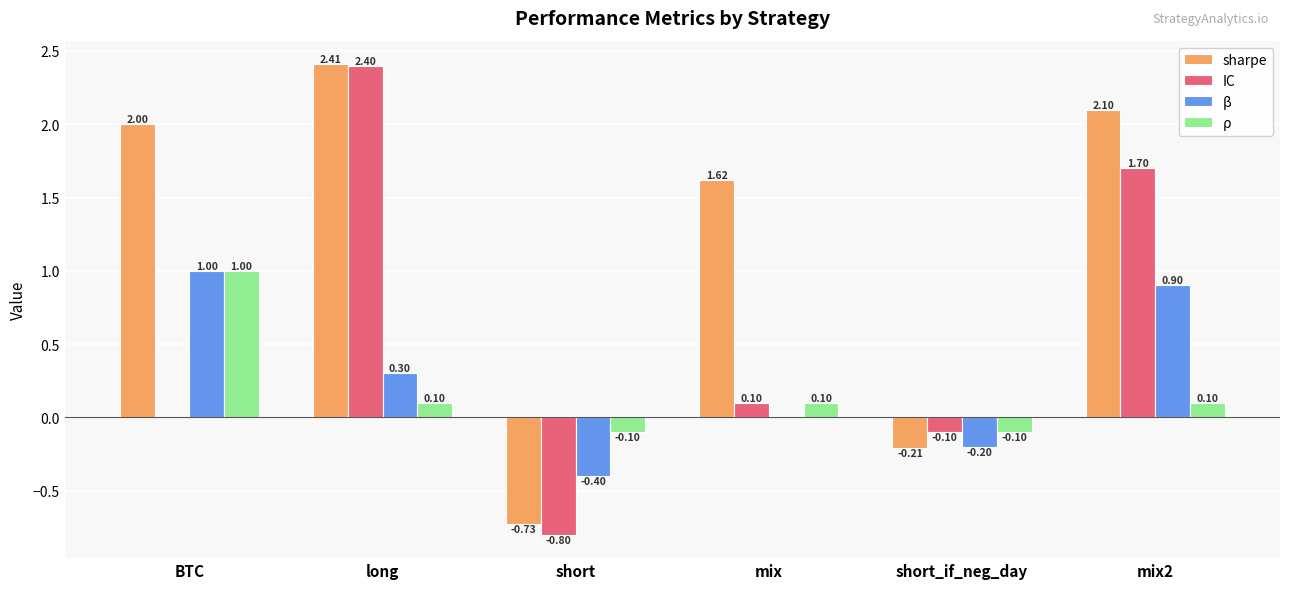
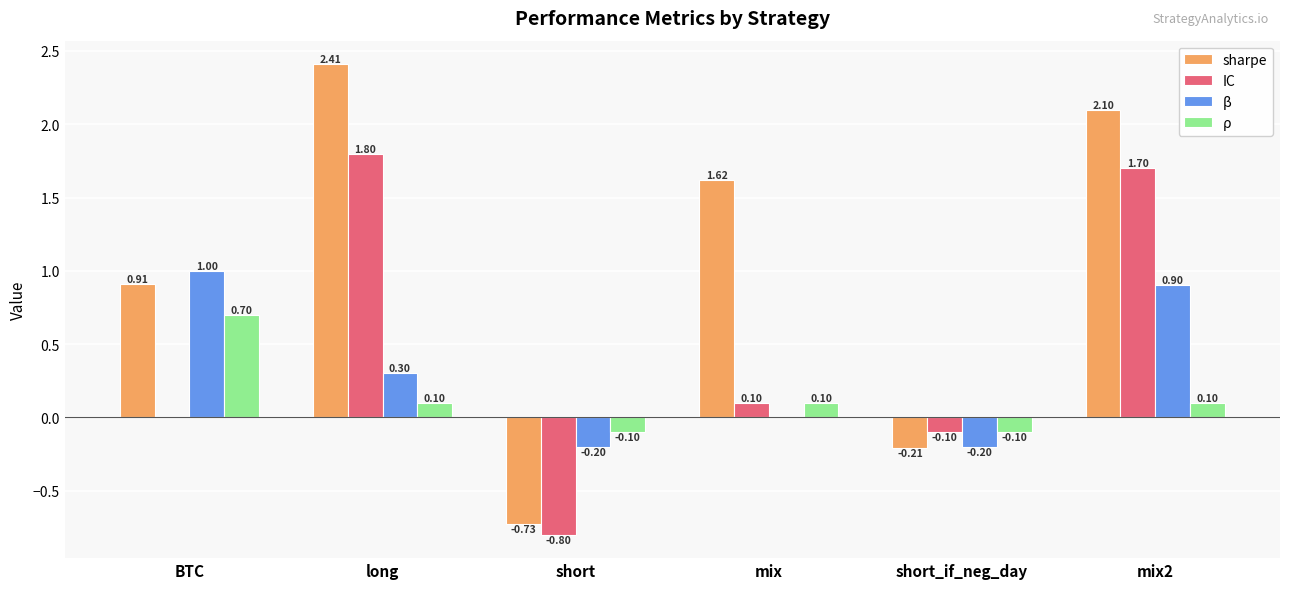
  {
    "sharpe": {
-     "BTC": 2.00,
+     "BTC": 0.91,
      "long": 2.41,
      "short": -0.73,
      "mix": 1.62,
      "short_if_neg_day": -0.21,
      "mix2": 2.10
    },
    "IC": {
-     "long": 2.40,
+     "long": 1.80,
      "short": -0.80,
      "mix": 0.10,
      "short_if_neg_day": -0.10,
      "mix2": 1.70
    },
    "β": {
      "BTC": 1.00,
      "long": 0.30,
-     "short": -0.40,
+     "short": -0.20,
      "short_if_neg_day": -0.20,
      "mix2": 0.90
    },
    "ρ": {
-     "BTC": 1.00,
+     "BTC": 0.70,
      "long": 0.10,
      "short": -0.10,
      "mix": 0.10,
      "short_if_neg_day": -0.10,
      "mix2": 0.10
    }
  }
